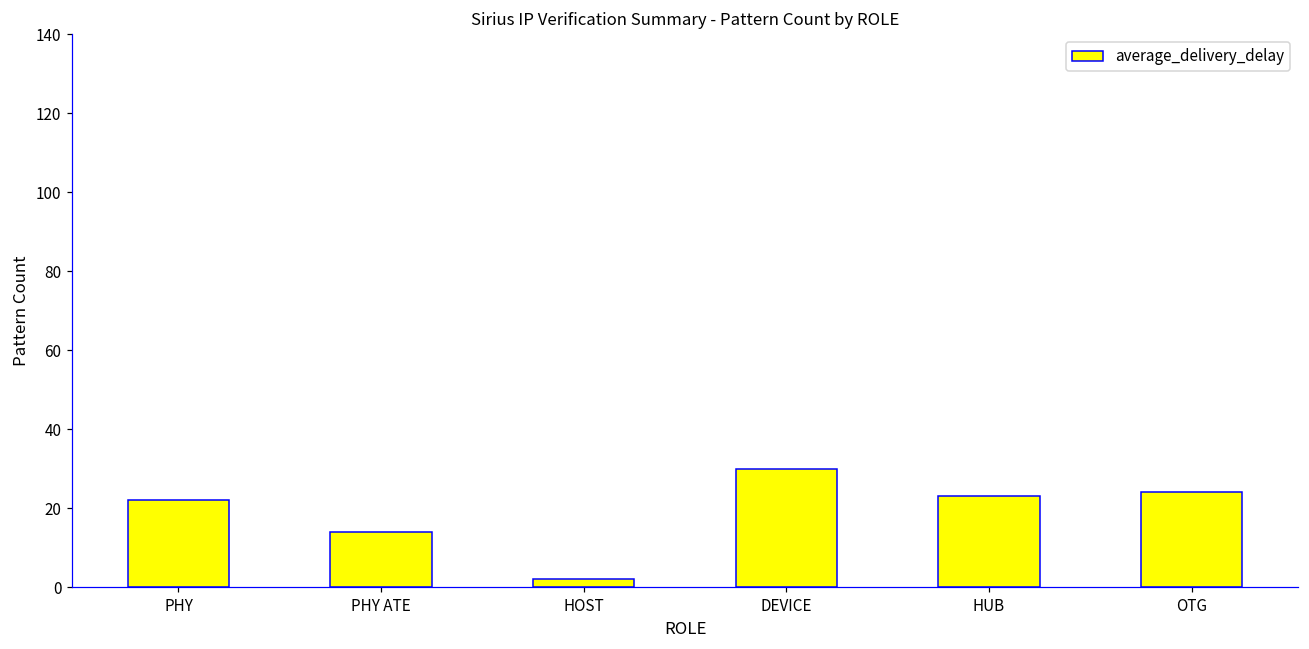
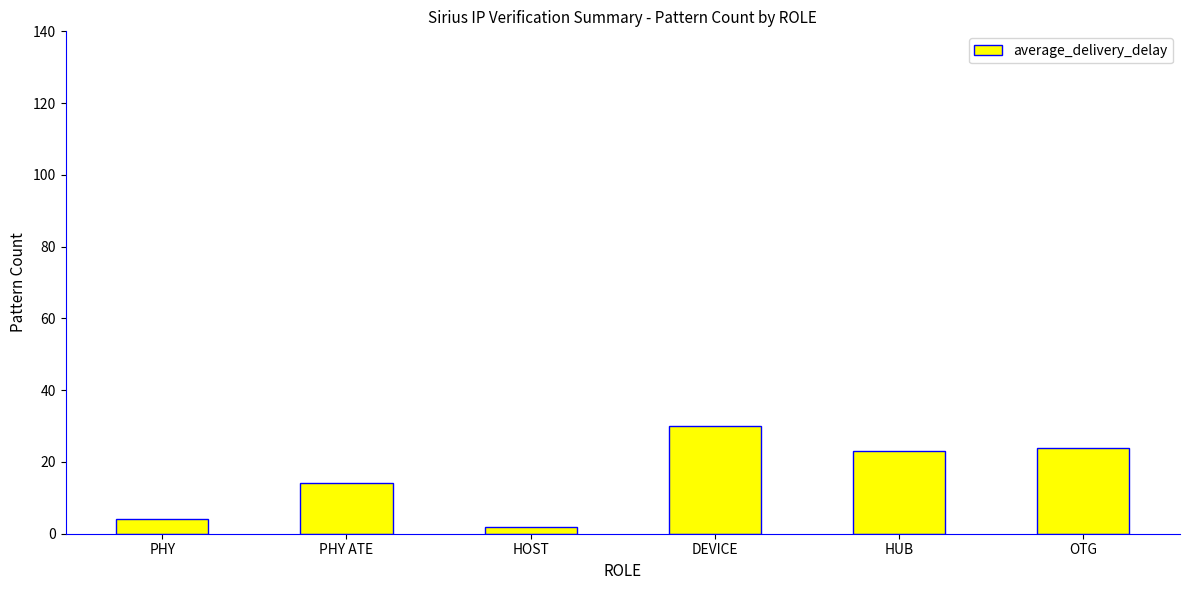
  {
-   "PHY": 22,
+   "PHY": 4,
    "PHY ATE": 14,
    "HOST": 2,
    "DEVICE": 30,
    "HUB": 23,
    "OTG": 24
  }
